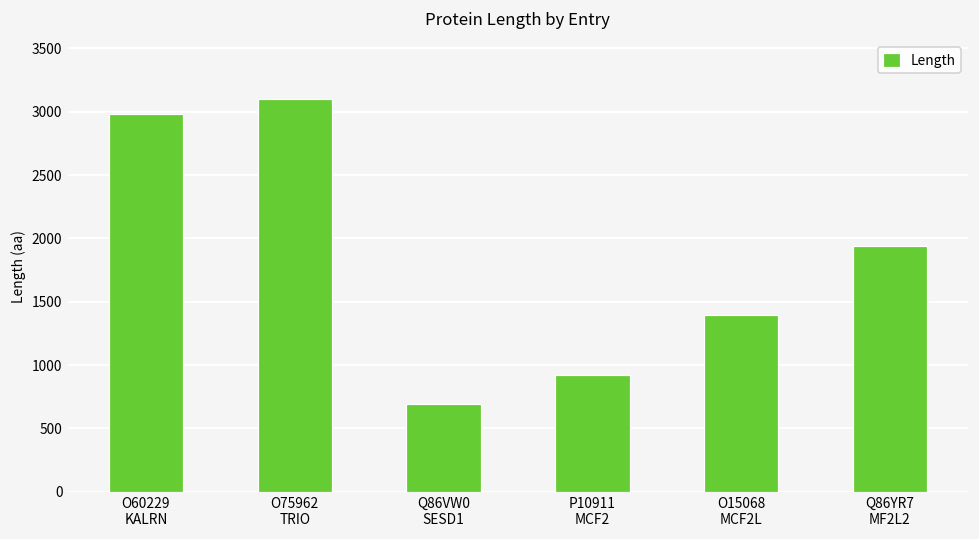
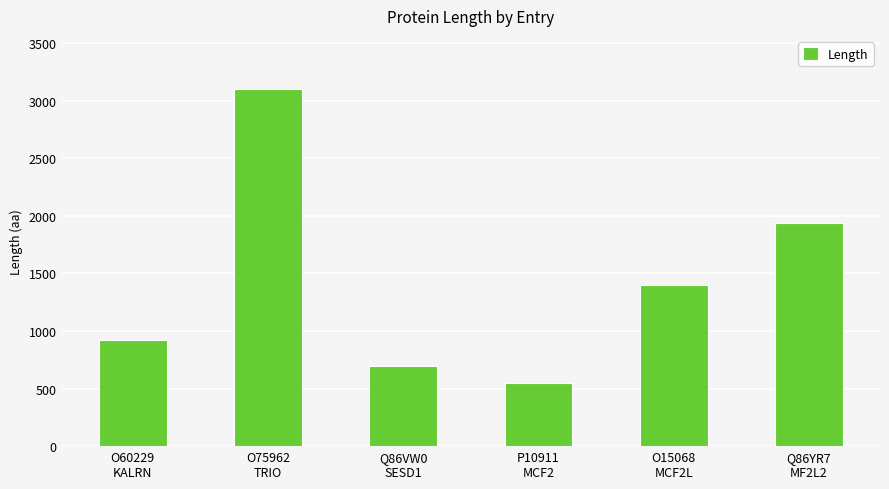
  {
-   "O60229 KALRN": 2990,
+   "O60229 KALRN": 920,
    "O75962 TRIO": 3100,
    "Q86VW0 SESD1": 700,
-   "P10911 MCF2": 930,
+   "P10911 MCF2": 540,
    "O15068 MCF2L": 1400,
    "Q86YR7 MF2L2": 1940
  }
